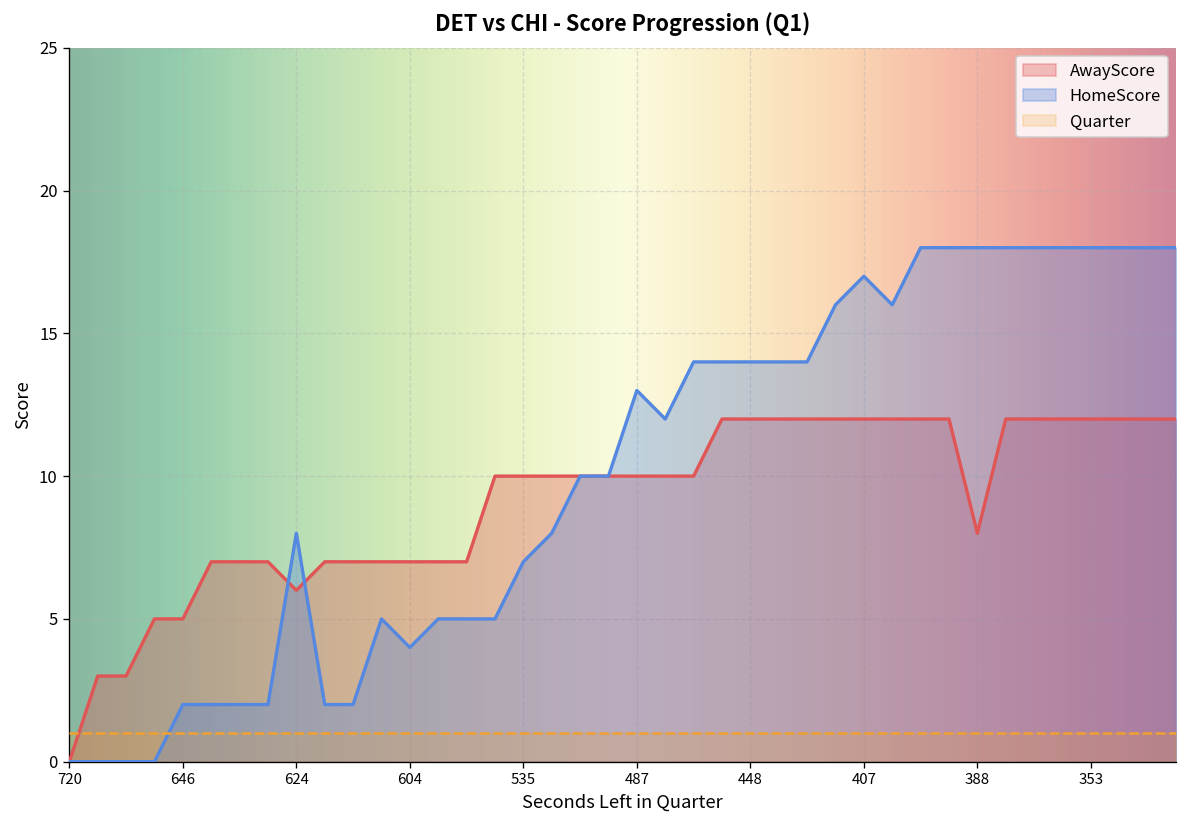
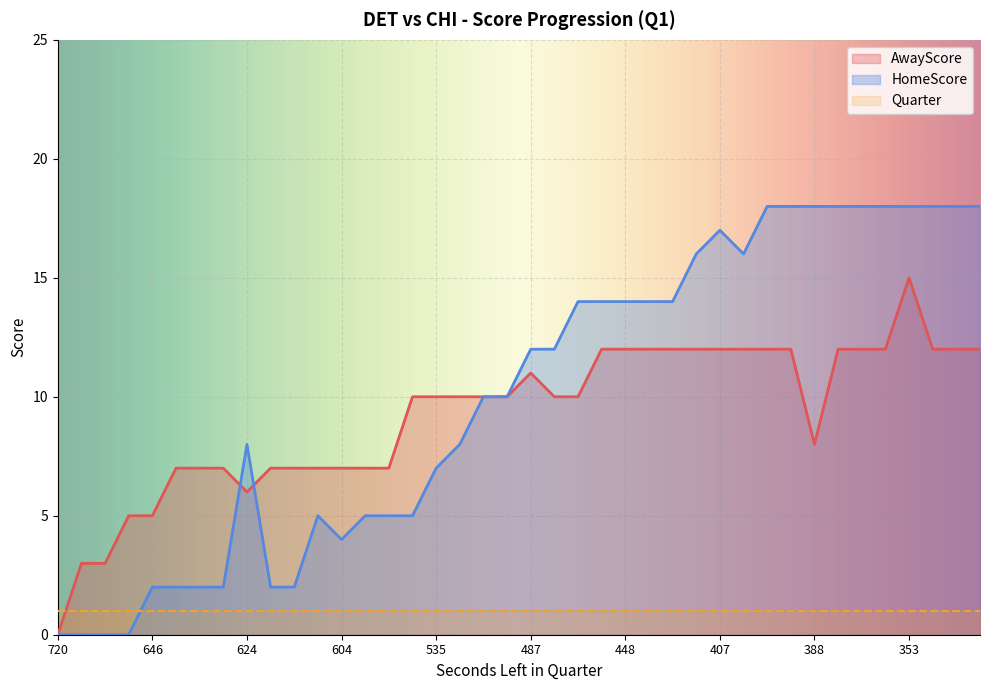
  {
    "AwayScore": {
      "646": 5,
      "624": 6,
      "604": 7,
      "535": 10,
-     "487": 10,
+     "487": 11,
      "448": 12,
      "407": 12,
      "388": 8,
-     "353": 12
+     "353": 15
    },
    "HomeScore": {
      "646": 2,
      "624": 8,
      "604": 4,
      "535": 7,
-     "487": 13,
+     "487": 12,
      "448": 14,
      "407": 17,
      "388": 18,
      "353": 18
    },
    "Quarter": {
      "720": 1,
      "646": 1,
      "624": 1,
      "604": 1,
      "535": 1,
      "487": 1,
      "448": 1,
      "407": 1,
      "388": 1,
      "353": 1
    }
  }
